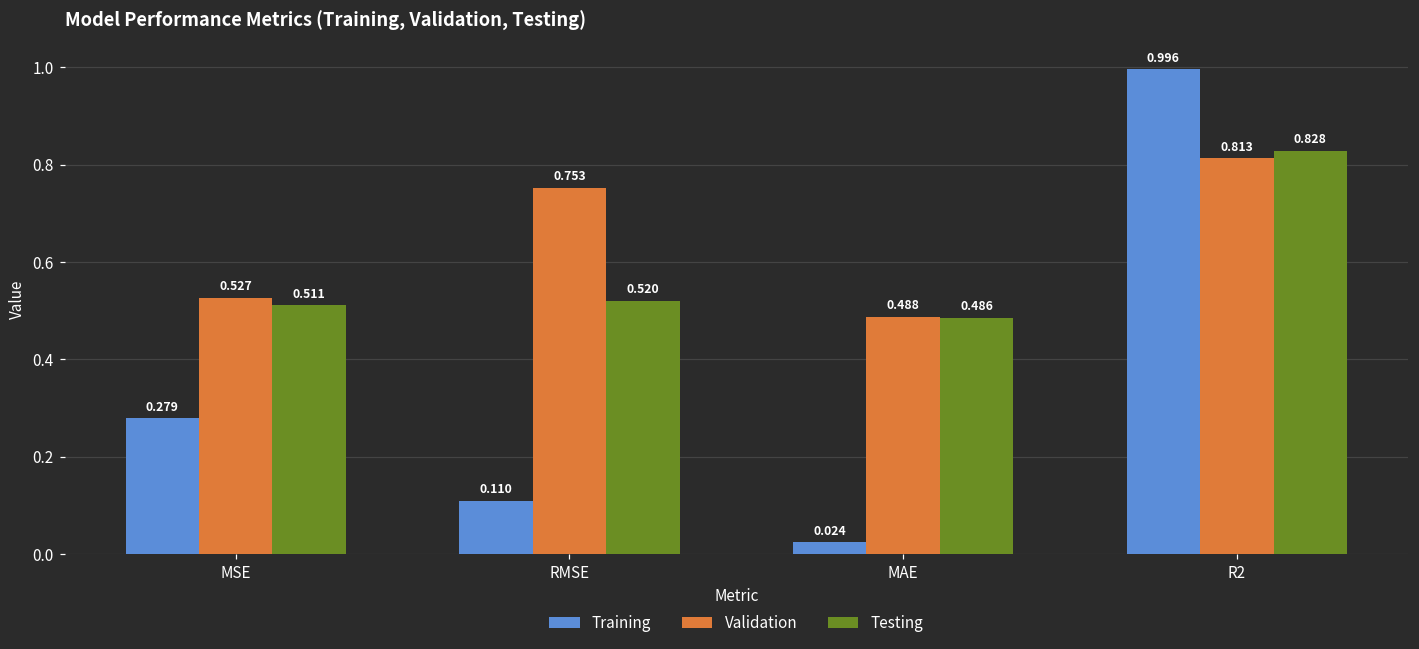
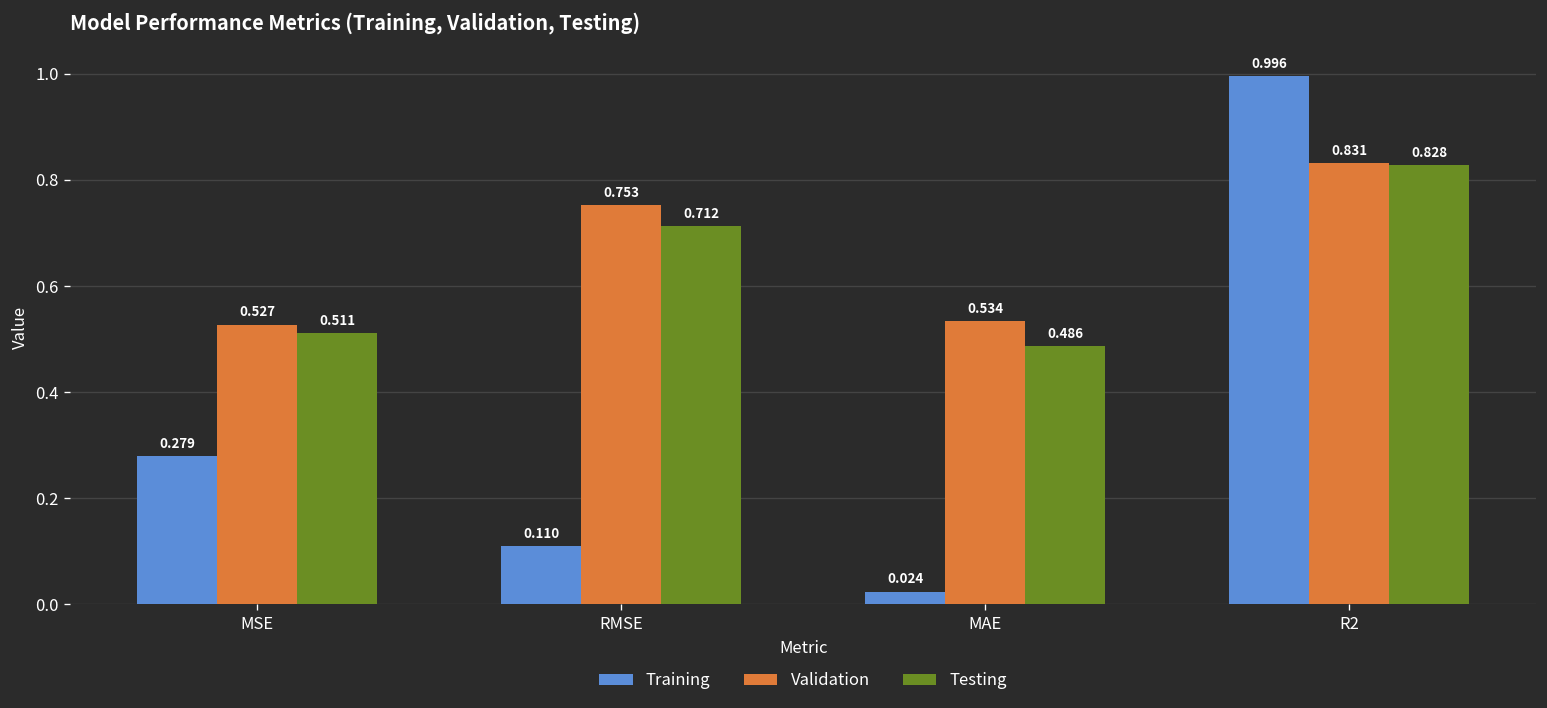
  {
    "Training": {
      "MSE": 0.279,
      "RMSE": 0.110,
      "MAE": 0.024,
      "R2": 0.996
    },
    "Validation": {
      "MSE": 0.527,
      "RMSE": 0.753,
-     "MAE": 0.488,
-     "R2": 0.813
+     "MAE": 0.534,
+     "R2": 0.831
    },
    "Testing": {
      "MSE": 0.511,
-     "RMSE": 0.520,
+     "RMSE": 0.712,
      "MAE": 0.486,
      "R2": 0.828
    }
  }
